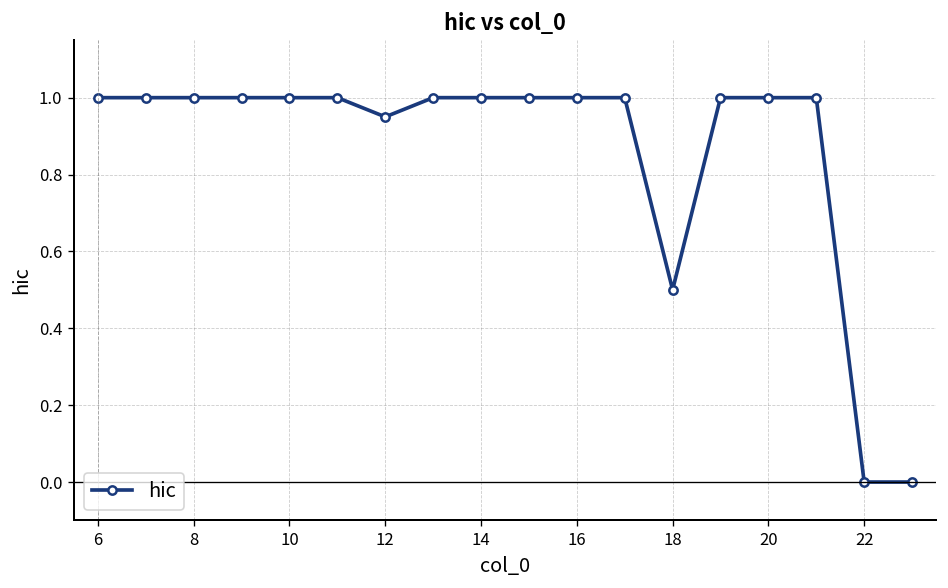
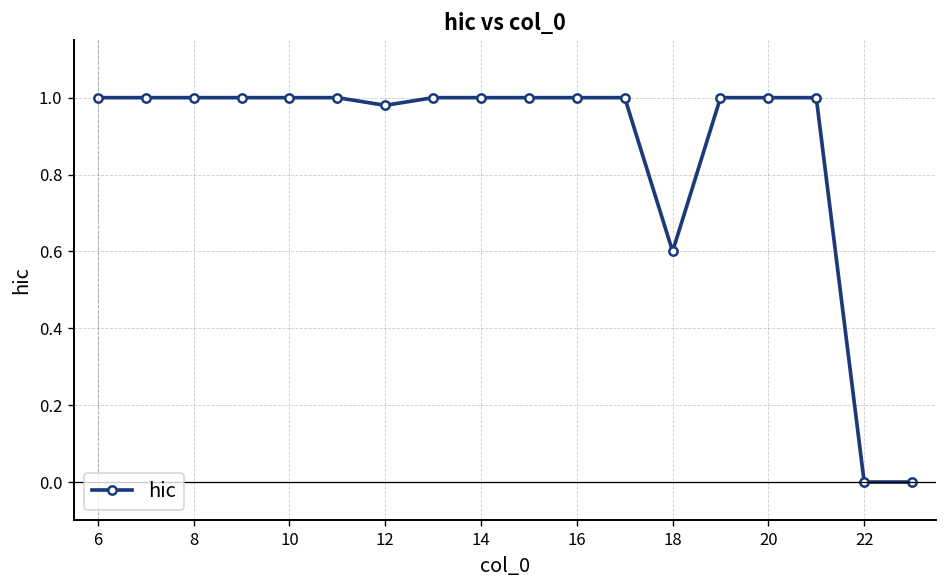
  {
    "6": 1.00,
    "8": 1.00,
    "10": 1.00,
-   "12": 0.95,
+   "12": 0.98,
    "14": 1.00,
    "16": 1.00,
-   "18": 0.5,
+   "18": 0.6,
    "20": 1.00,
    "22": 0.00
  }
